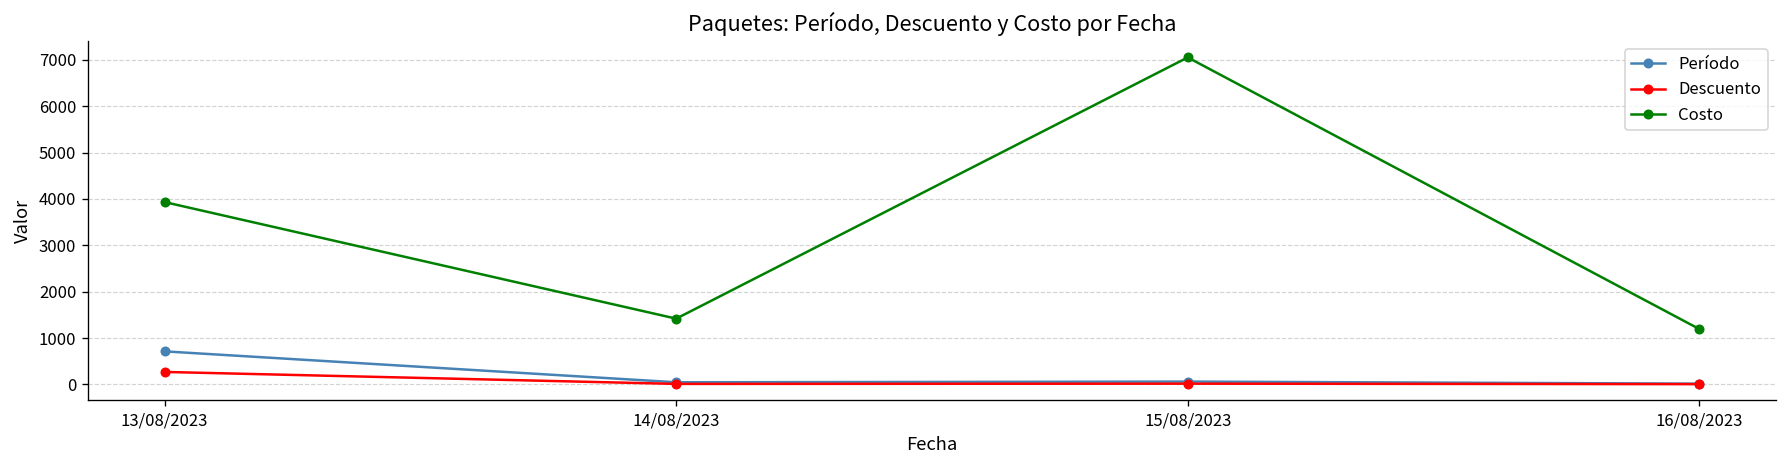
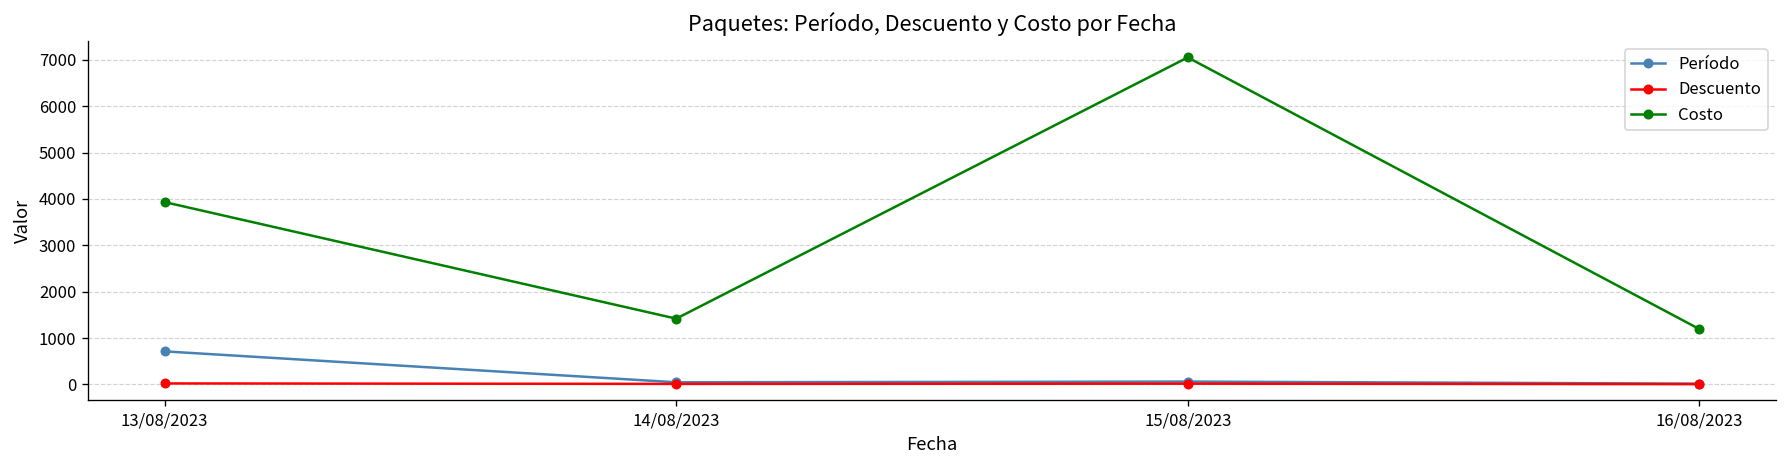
  {
    "Período": {
      "13/08/2023": 700
    },
    "Descuento": {
-     "13/08/2023": 300
+     "13/08/2023": 0
    },
    "Costo": {
      "13/08/2023": 3900,
      "14/08/2023": 1400,
      "15/08/2023": 7100,
      "16/08/2023": 1200
    }
  }
